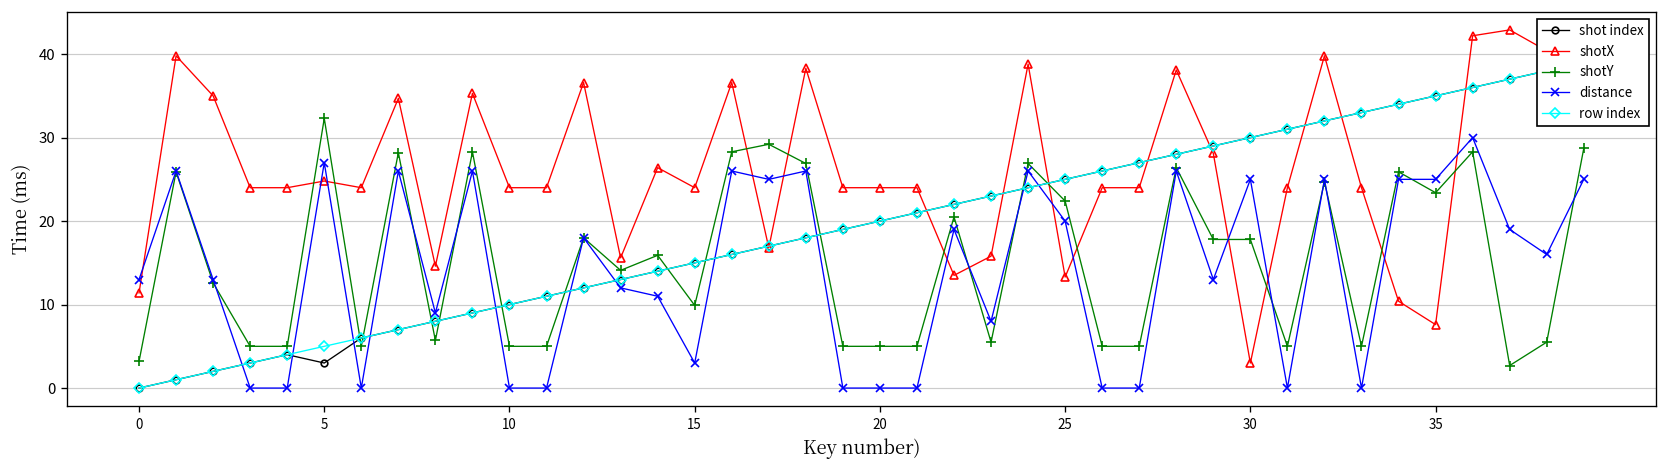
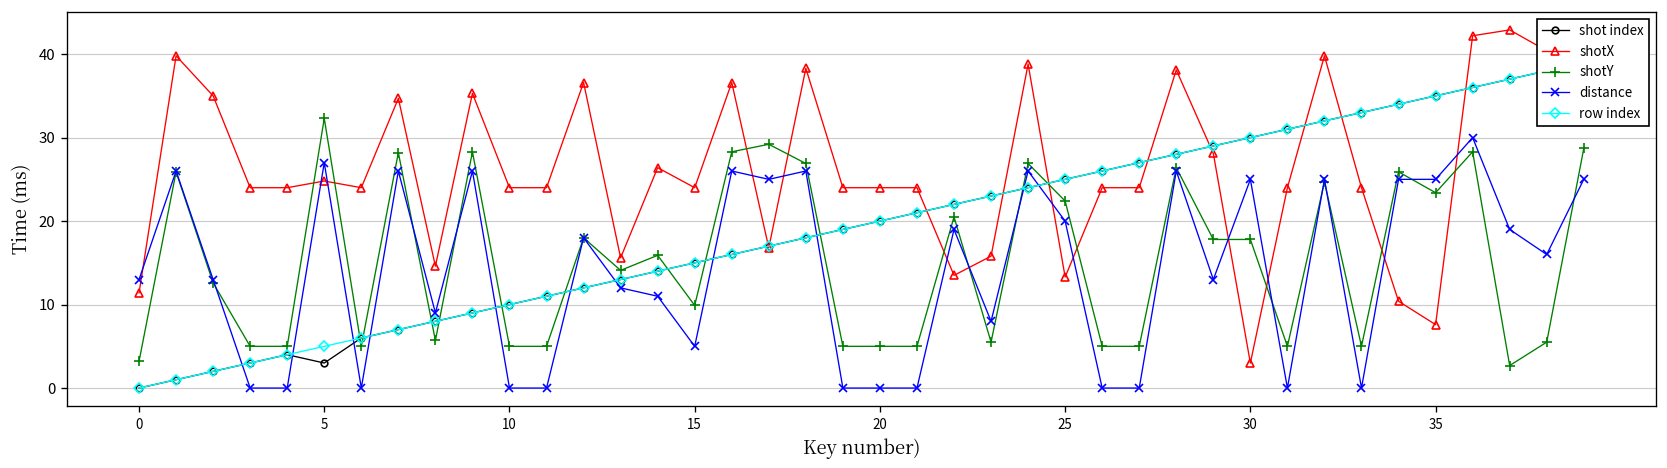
  {
    "shot index": {
      "5": 3
    },
    "shotX": {
      "0": 11,
      "5": 25,
      "10": 24,
      "15": 24,
      "20": 24,
      "25": 13,
      "30": 3,
      "35": 8
    },
    "shotY": {
      "0": 3,
      "5": 32,
      "10": 5,
      "15": 10,
      "20": 5,
      "25": 22,
      "30": 18,
      "35": 23
    },
    "distance": {
      "0": 13,
      "5": 27,
      "10": 0,
-     "15": 3,
+     "15": 5,
      "20": 0,
      "25": 20,
      "30": 25,
      "35": 25
    },
    "row index": {
      "5": 5
    }
  }
